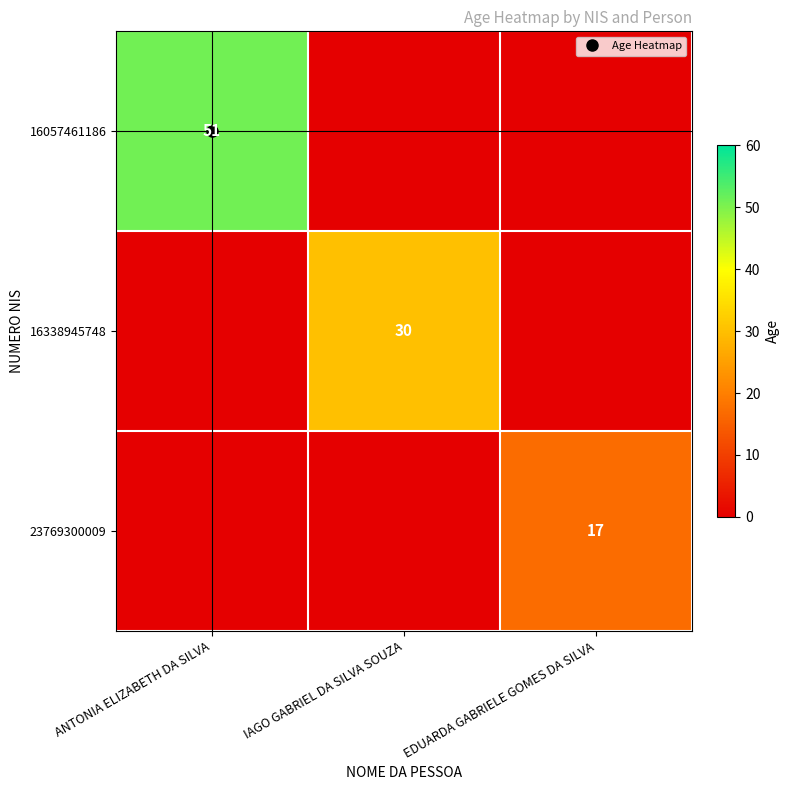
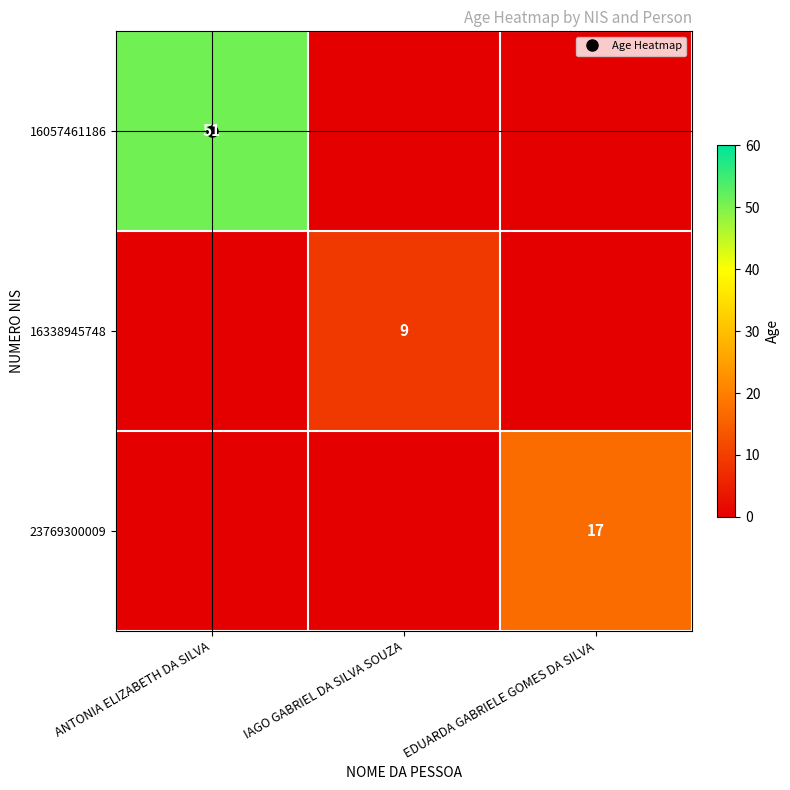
  {
    "16338945748": {
-     "IAGO GABRIEL DA SILVA SOUZA": 30
+     "IAGO GABRIEL DA SILVA SOUZA": 9
    },
    "23769300009": {
      "EDUARDA GABRIELE GOMES DA SILVA": 17
    }
  }
